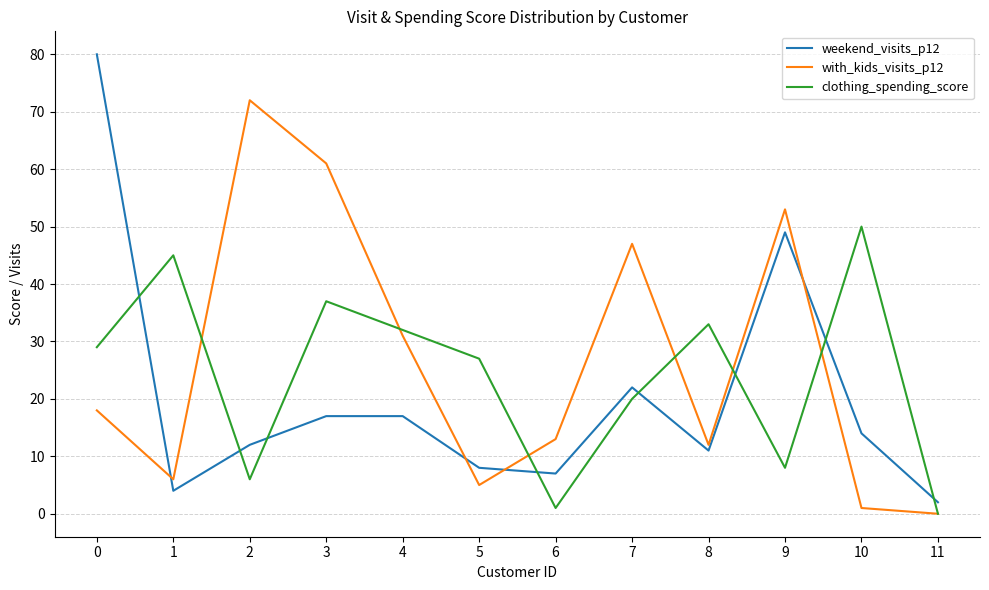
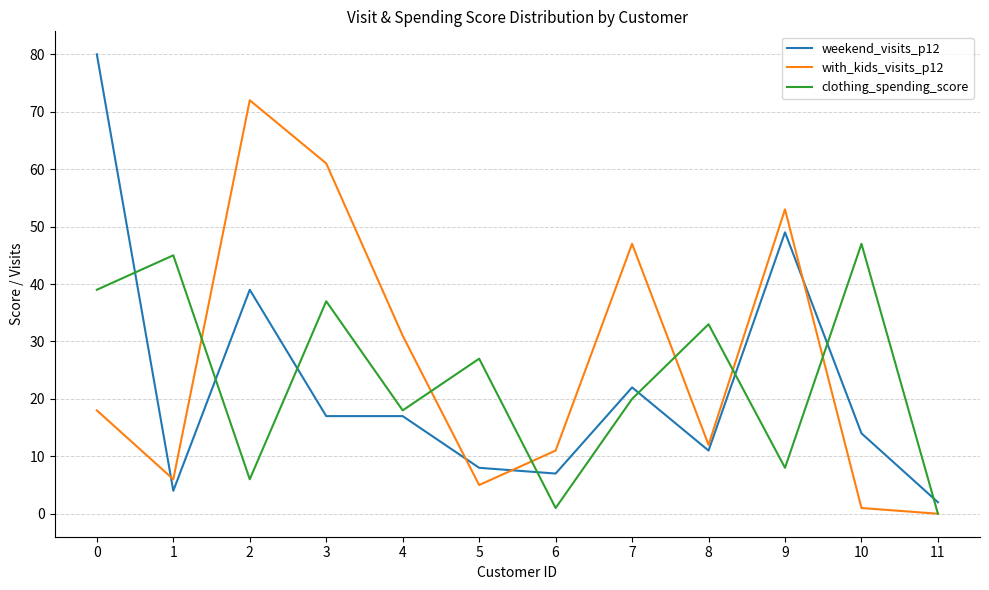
  {
    "weekend_visits_p12": {
      "0": 80,
      "1": 4,
-     "2": 12,
+     "2": 39,
      "3": 17,
      "4": 17,
      "5": 8,
      "6": 7,
      "7": 22,
      "8": 11,
      "9": 49,
      "10": 14,
      "11": 2
    },
    "with_kids_visits_p12": {
      "0": 18,
      "1": 6,
      "2": 72,
      "3": 61,
      "4": 31,
      "5": 5,
-     "6": 13,
+     "6": 11,
      "7": 47,
      "8": 12,
      "9": 53,
      "10": 1
    },
    "clothing_spending_score": {
-     "0": 29,
+     "0": 39,
      "1": 45,
      "2": 6,
      "3": 37,
-     "4": 32,
+     "4": 18,
      "5": 27,
      "6": 1,
      "7": 20,
      "8": 33,
      "9": 8,
-     "10": 50
+     "10": 47
    }
  }
